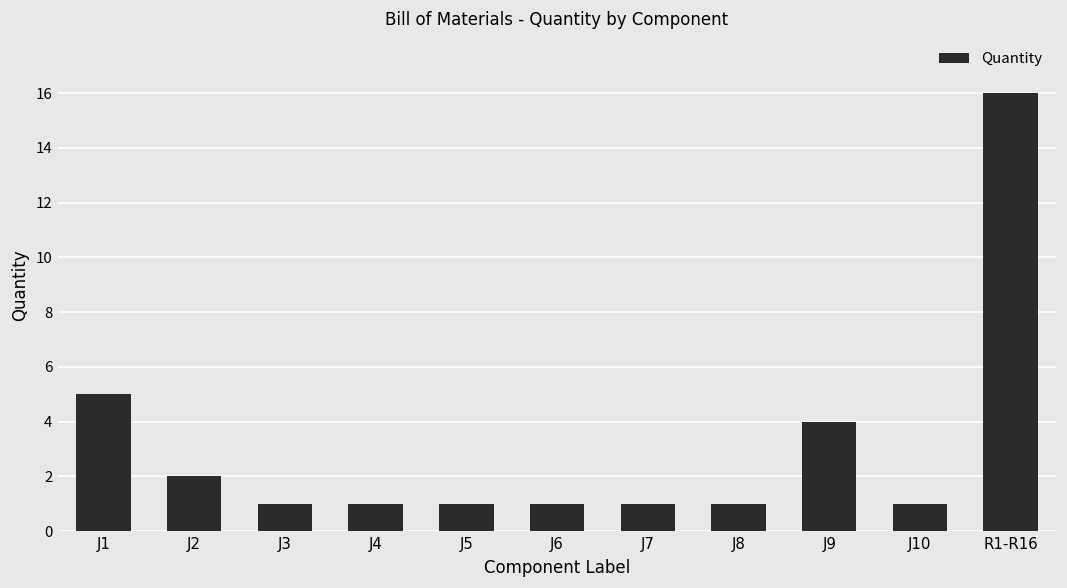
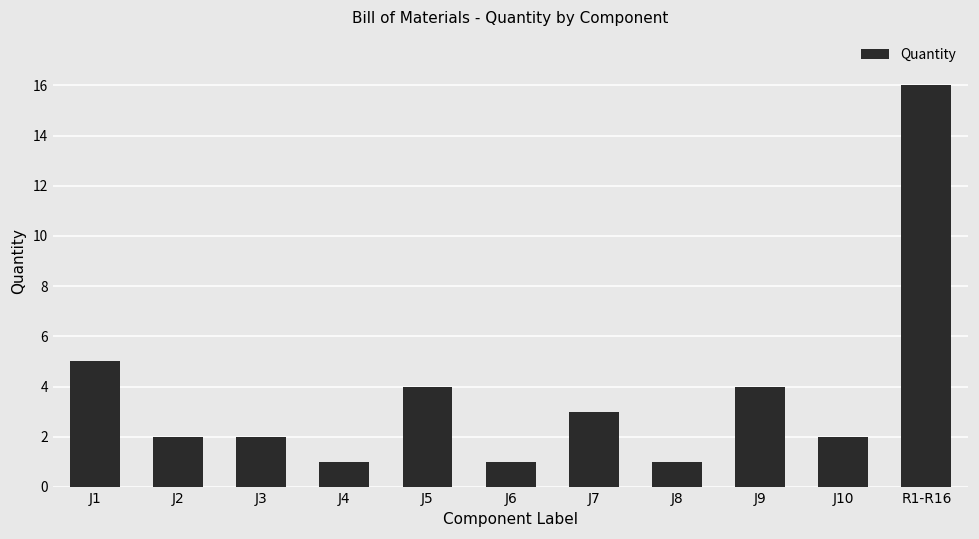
  {
    "J1": 5,
    "J2": 2,
-   "J3": 1,
+   "J3": 2,
    "J4": 1,
-   "J5": 1,
+   "J5": 4,
    "J6": 1,
-   "J7": 1,
+   "J7": 3,
    "J8": 1,
    "J9": 4,
-   "J10": 1,
+   "J10": 2,
    "R1-R16": 16
  }
